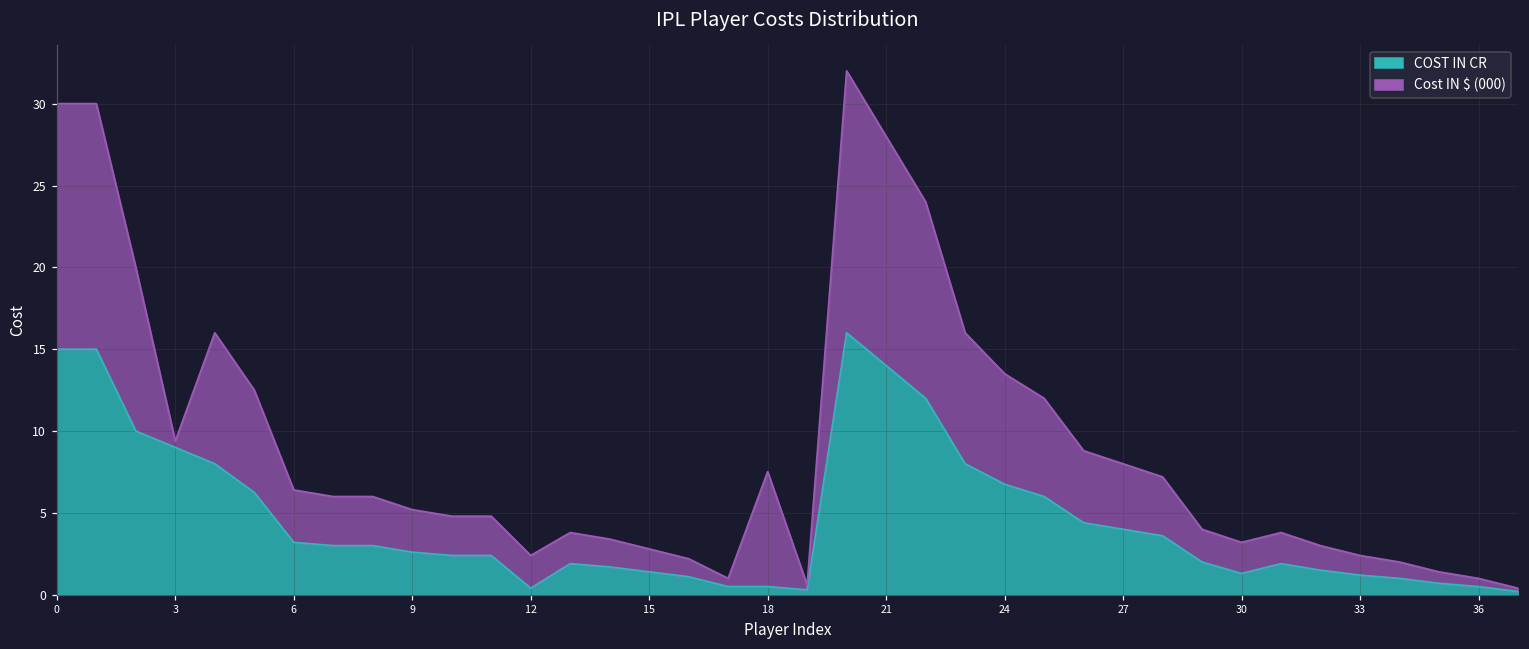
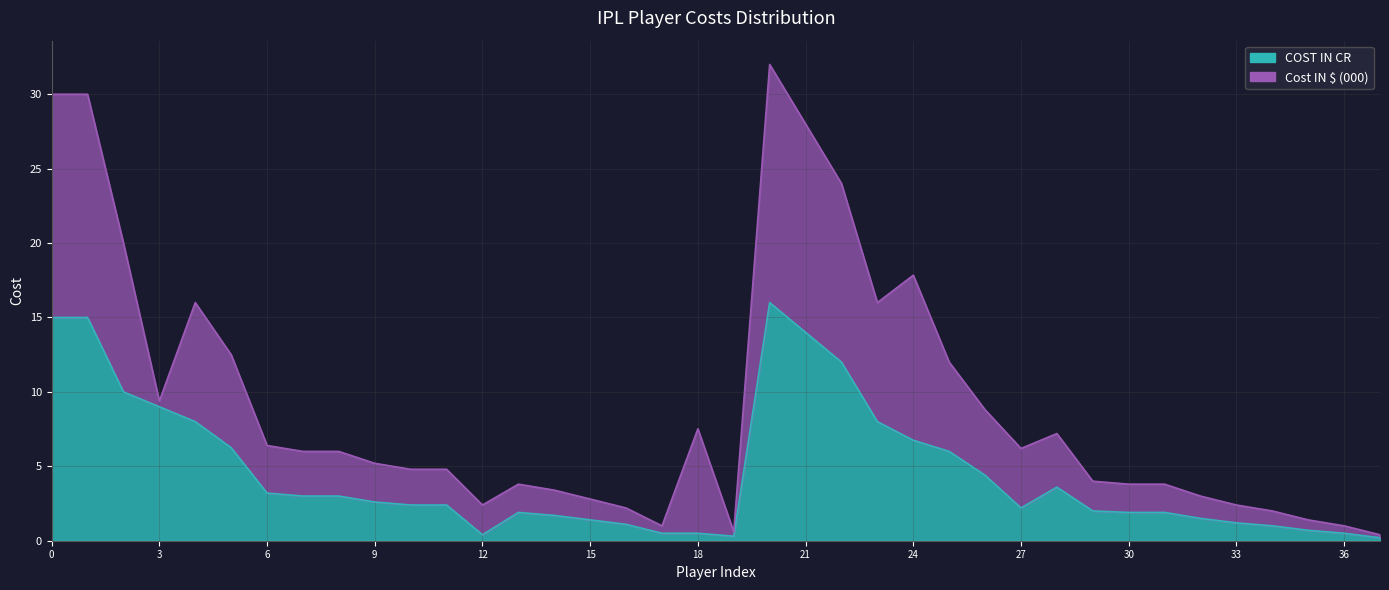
  {
    "COST IN CR": {
      "0": 15.0,
      "3": 9.0,
      "6": 3.2,
      "9": 2.6,
      "12": 0.4,
      "15": 1.4,
      "18": 0.5,
      "21": 14.0,
      "24": 6.8,
-     "27": 4.0,
-     "30": 1.3,
+     "27": 2.2,
+     "30": 1.9,
      "33": 1.2,
      "36": 0.5
    },
    "Cost IN $ (000)": {
      "0": 15.0,
      "3": 0.4,
      "6": 3.2,
      "9": 2.6,
      "12": 2.0,
      "15": 1.4,
      "18": 7.0,
      "21": 14.0,
-     "24": 6.8,
+     "24": 11.1,
      "27": 4.0,
      "30": 1.9,
      "33": 1.2,
      "36": 0.5
    }
  }
